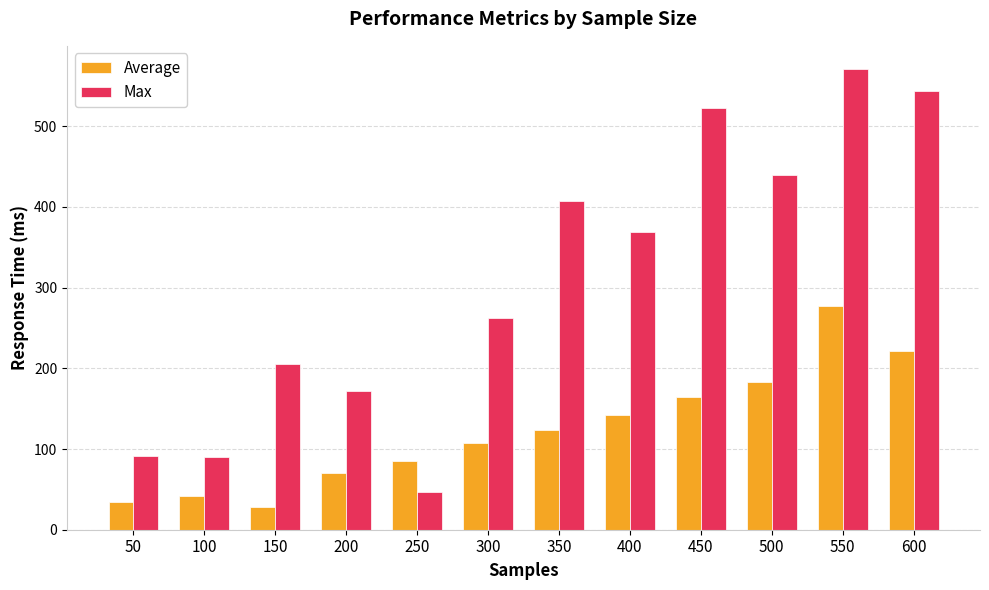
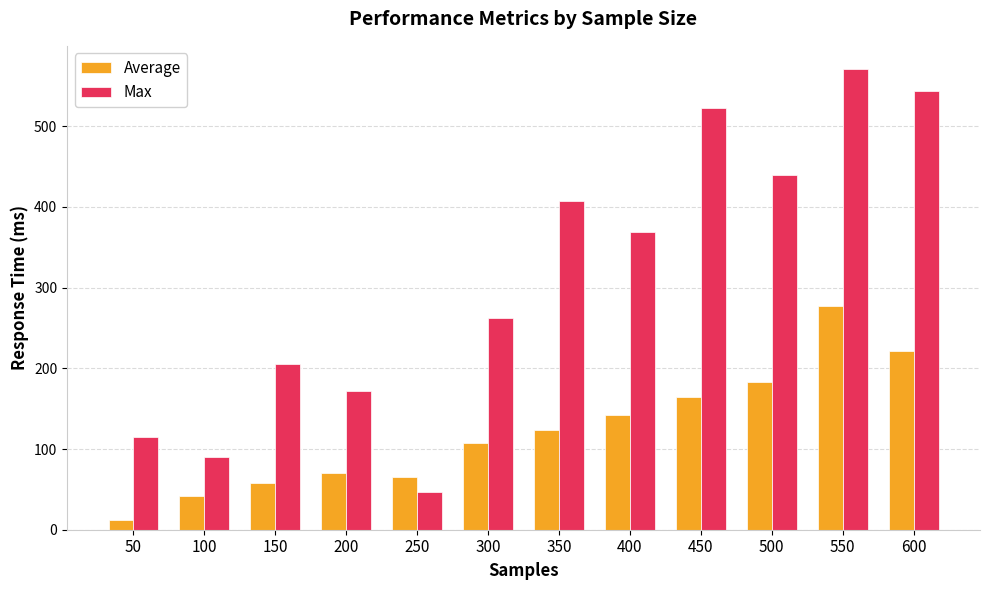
  {
    "Average": {
-     "50": 30,
+     "50": 10,
      "100": 40,
-     "150": 30,
+     "150": 60,
      "200": 70,
-     "250": 90,
+     "250": 70,
      "300": 110,
      "350": 120,
      "400": 140,
      "450": 170,
      "500": 180,
      "550": 280,
      "600": 220
    },
    "Max": {
-     "50": 90,
+     "50": 120,
      "100": 90,
      "150": 210,
      "200": 170,
      "250": 50,
      "300": 260,
      "350": 410,
      "400": 370,
      "450": 520,
      "500": 440,
      "550": 570,
      "600": 540
    }
  }
